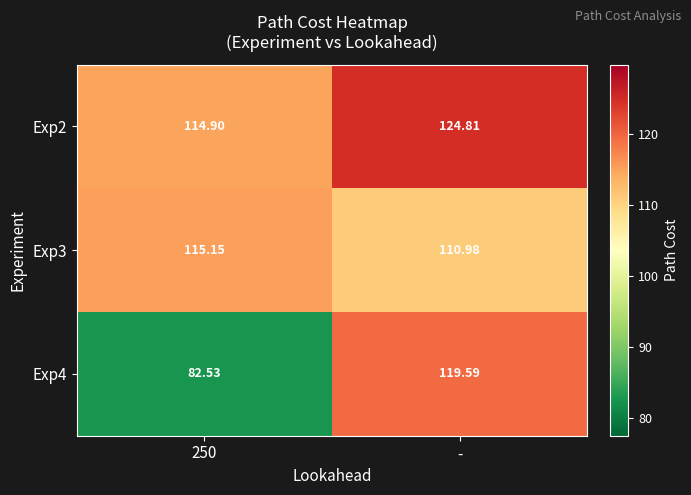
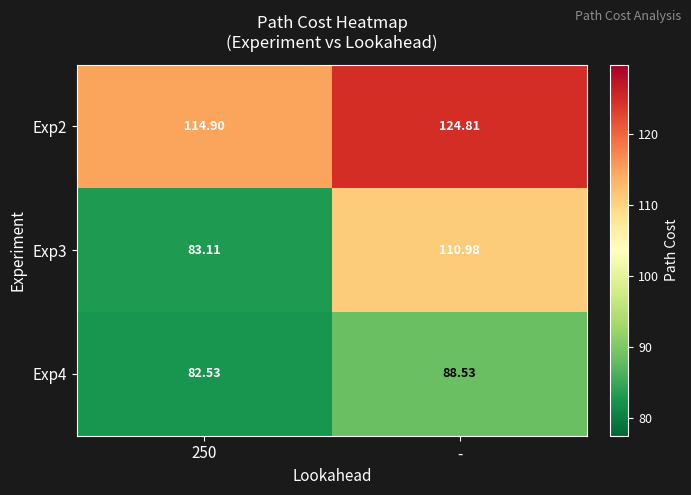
  {
    "Exp2": {
      "250": 114.90,
      "-": 124.81
    },
    "Exp3": {
-     "250": 115.15,
+     "250": 83.11,
      "-": 110.98
    },
    "Exp4": {
      "250": 82.53,
-     "-": 119.59
+     "-": 88.53
    }
  }
